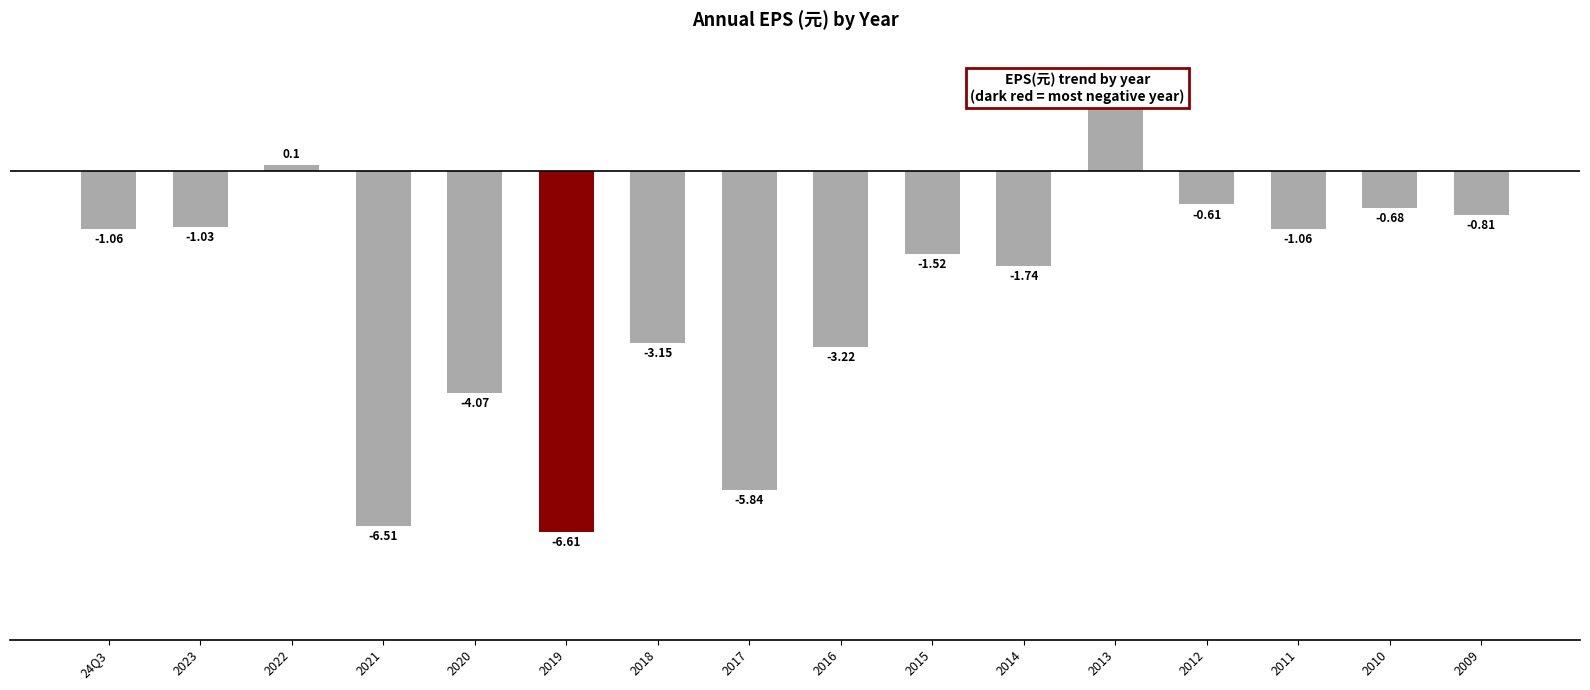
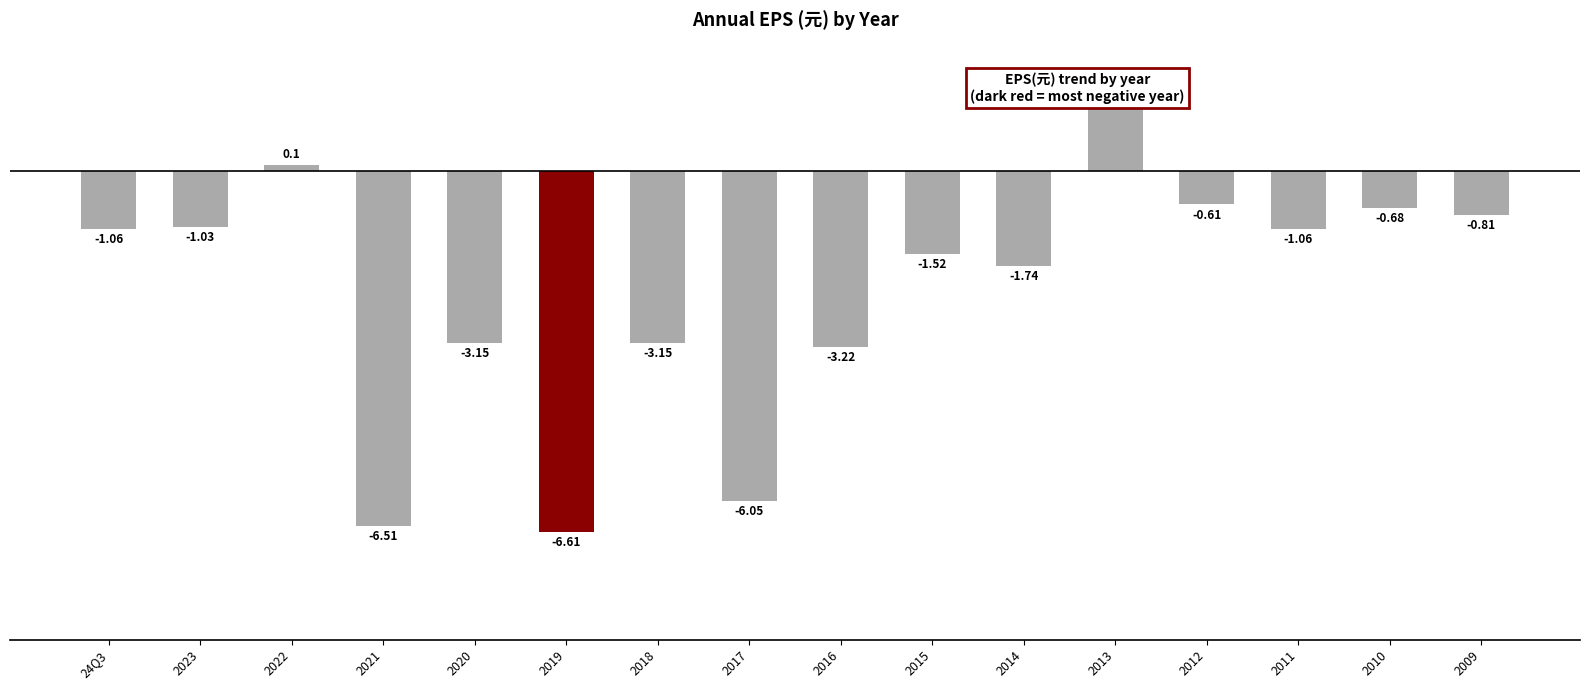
  {
    "24Q3": -1.06,
    "2023": -1.03,
    "2022": 0.1,
    "2021": -6.51,
-   "2020": -4.07,
+   "2020": -3.15,
    "2019": -6.61,
    "2018": -3.15,
-   "2017": -5.84,
+   "2017": -6.05,
    "2016": -3.22,
    "2015": -1.52,
    "2014": -1.74,
    "2012": -0.61,
    "2011": -1.06,
    "2010": -0.68,
    "2009": -0.81
  }
